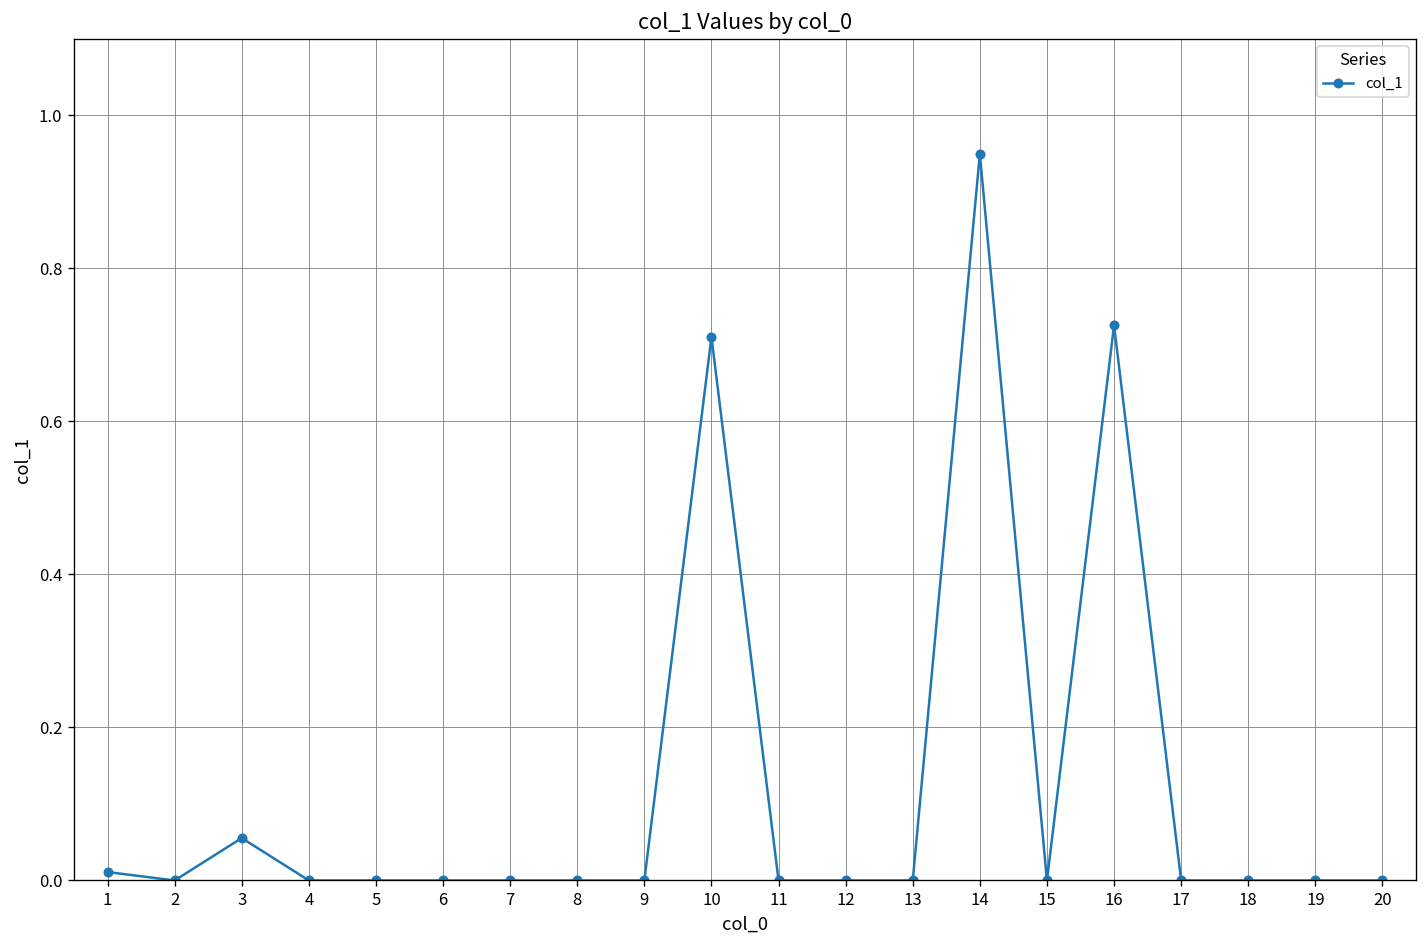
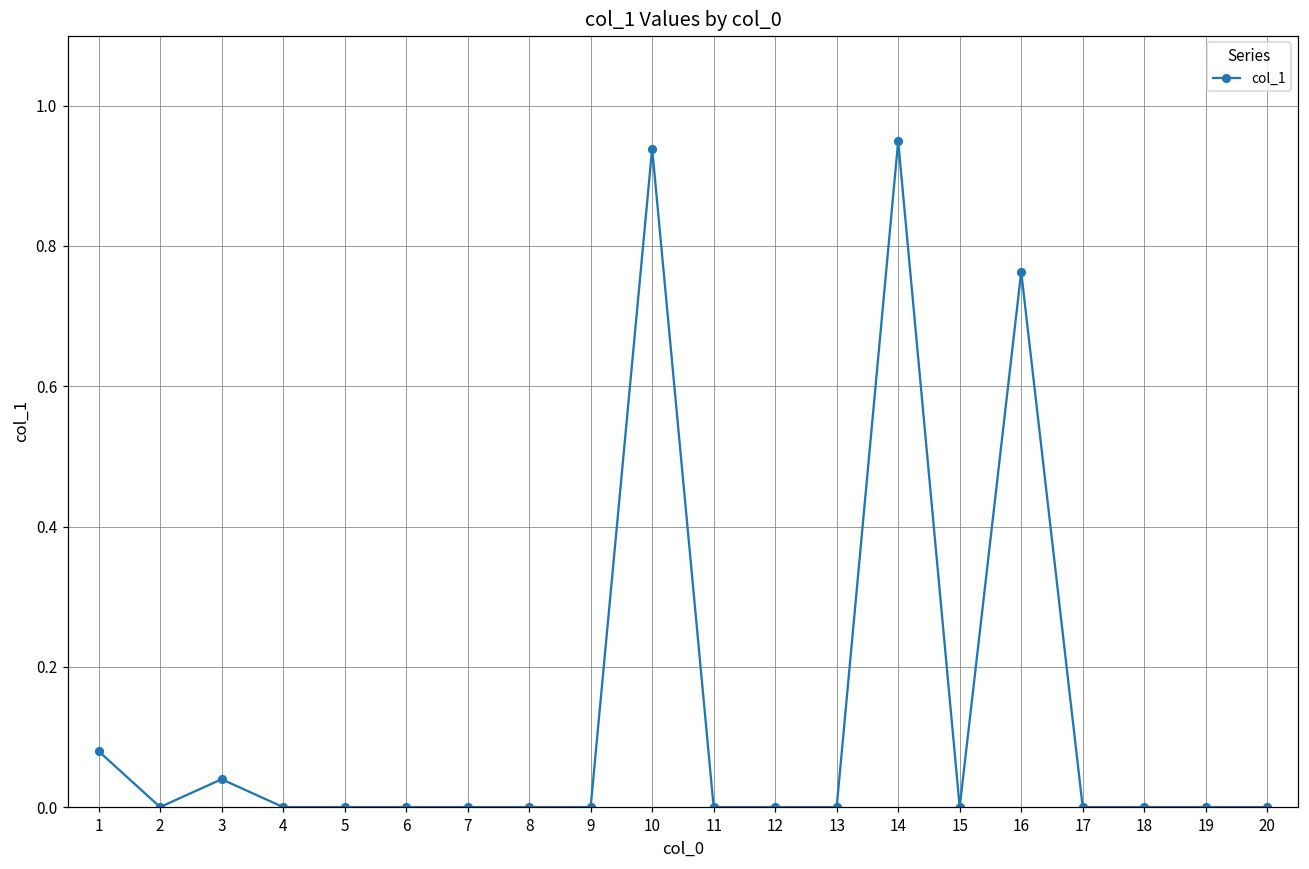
  {
-   "1": 0.01,
+   "1": 0.08,
    "2": 0.00,
-   "3": 0.06,
+   "3": 0.04,
    "4": 0.00,
    "5": 0.00,
    "6": 0.00,
    "7": 0.00,
    "8": 0.00,
    "9": 0.00,
-   "10": 0.71,
+   "10": 0.94,
    "11": 0.00,
    "12": 0.00,
    "13": 0.00,
    "14": 0.95,
    "15": 0.00,
-   "16": 0.73,
+   "16": 0.76,
    "17": 0.00,
    "18": 0.00,
    "19": 0.00,
    "20": 0.00
  }
